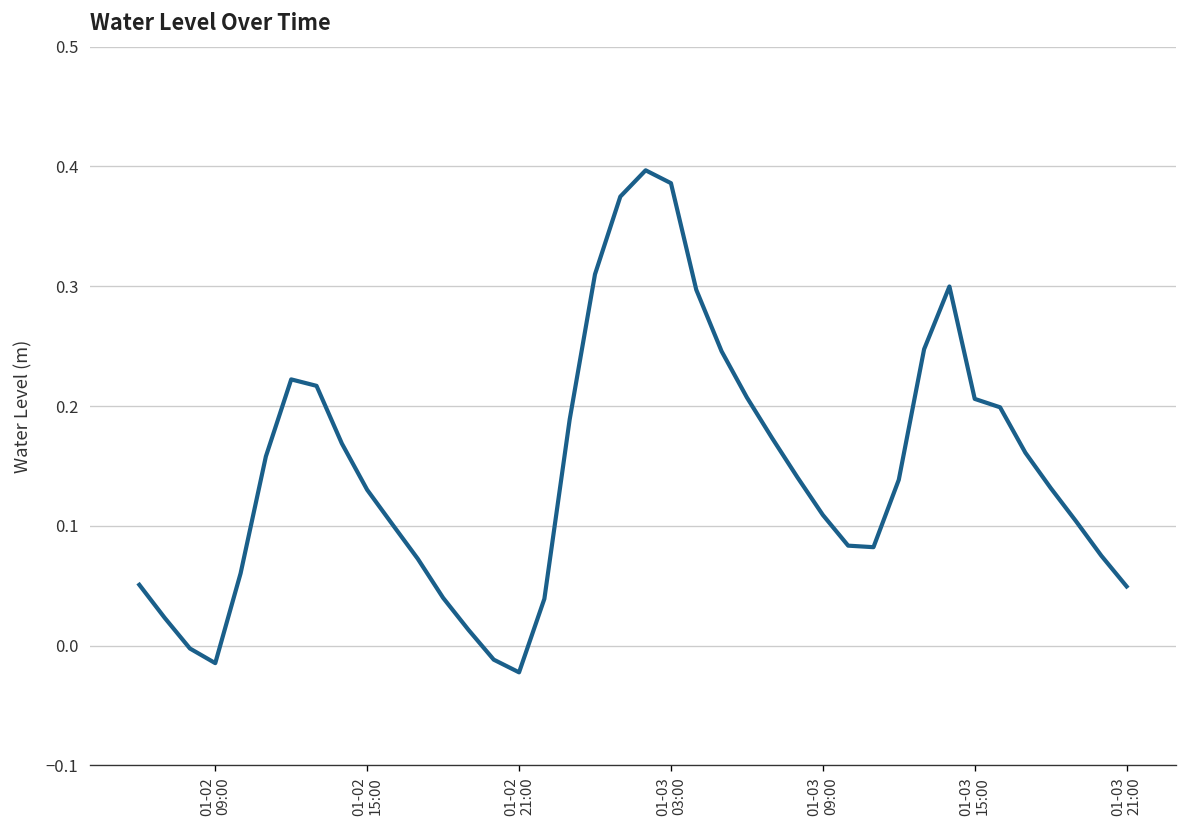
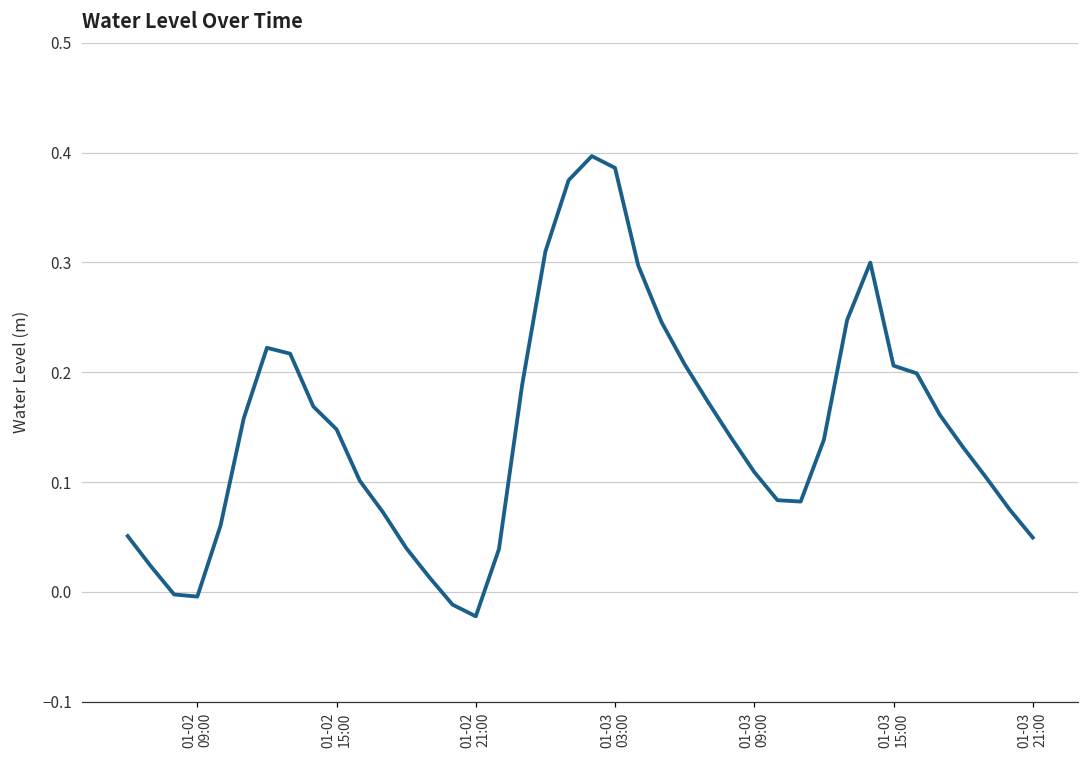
  {
-   "01-02 09:00": -0.01,
-   "01-02 15:00": 0.13,
+   "01-02 09:00": 0.00,
+   "01-02 15:00": 0.15,
    "01-02 21:00": -0.02,
    "01-03 03:00": 0.39,
    "01-03 09:00": 0.11,
    "01-03 15:00": 0.21,
    "01-03 21:00": 0.05
  }
